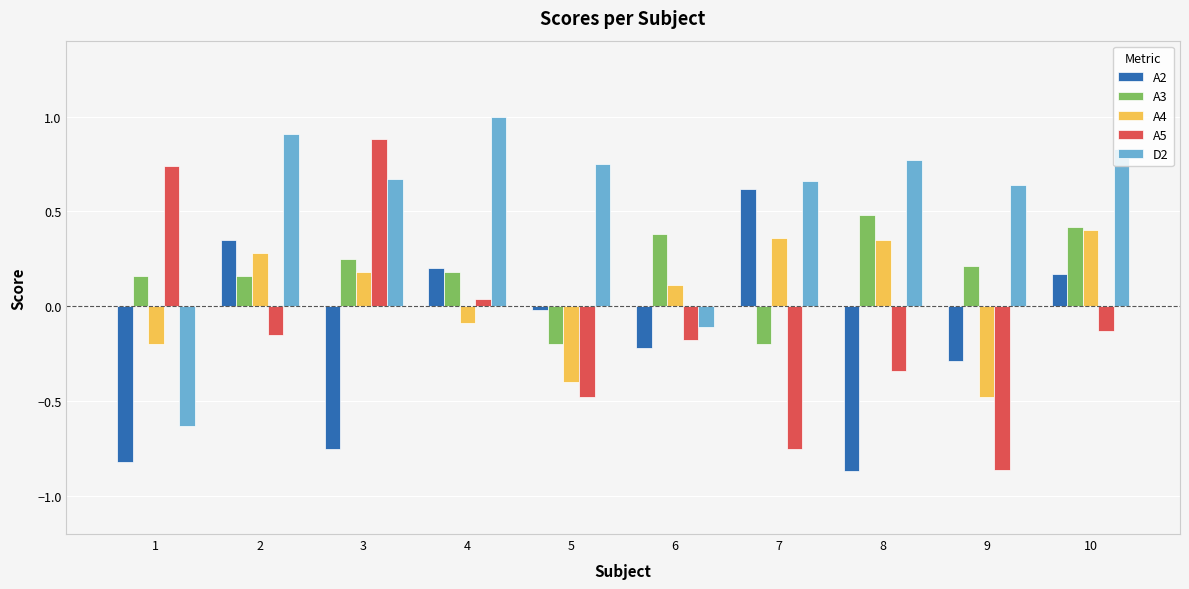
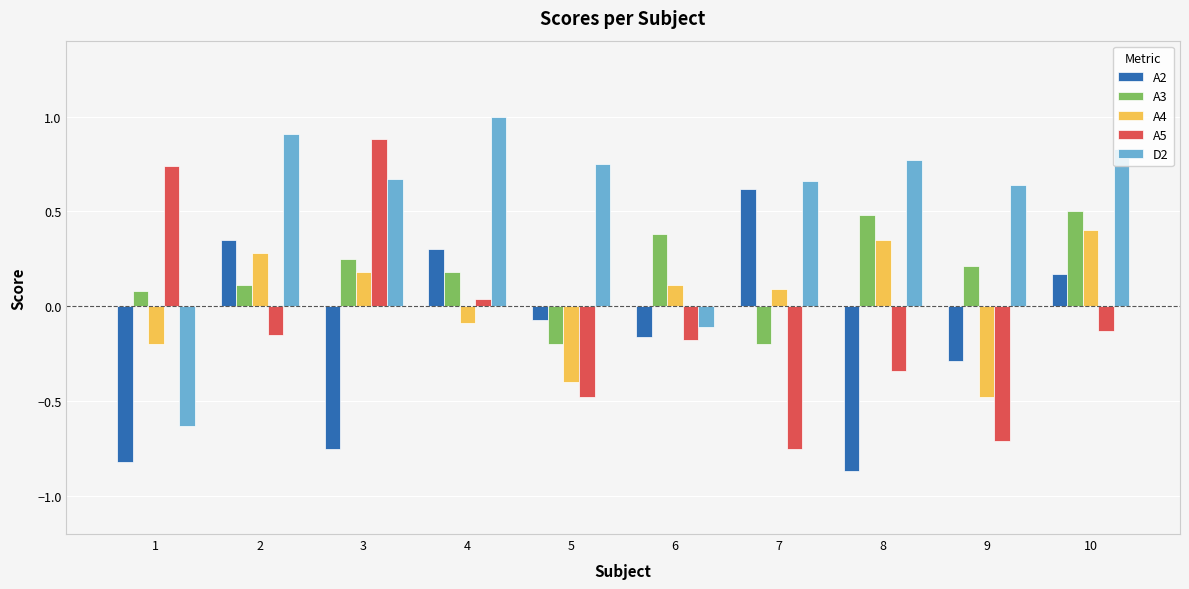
  {
    "A2": {
      "1": -0.82,
      "2": 0.35,
      "3": -0.75,
-     "4": 0.2,
-     "5": -0.02,
-     "6": -0.22,
+     "4": 0.3,
+     "5": -0.07,
+     "6": -0.16,
      "7": 0.62,
      "8": -0.87,
      "9": -0.29,
      "10": 0.17
    },
    "A3": {
-     "1": 0.16,
-     "2": 0.16,
+     "1": 0.08,
+     "2": 0.11,
      "3": 0.25,
      "4": 0.18,
      "5": -0.20,
      "6": 0.38,
      "7": -0.20,
      "8": 0.48,
      "9": 0.21,
-     "10": 0.42
+     "10": 0.50
    },
    "A4": {
      "1": -0.20,
      "2": 0.28,
      "3": 0.18,
      "4": -0.09,
      "5": -0.40,
      "6": 0.11,
-     "7": 0.36,
+     "7": 0.09,
      "8": 0.35,
      "9": -0.48,
      "10": 0.40
    },
    "A5": {
      "1": 0.74,
      "2": -0.15,
      "3": 0.88,
      "4": 0.04,
      "5": -0.48,
      "6": -0.18,
      "7": -0.75,
      "8": -0.34,
-     "9": -0.86,
+     "9": -0.71,
      "10": -0.13
    },
    "D2": {
      "1": -0.63,
      "2": 0.91,
      "3": 0.67,
      "4": 1.00,
      "5": 0.75,
      "6": -0.11,
      "7": 0.66,
      "8": 0.77,
      "9": 0.64
    }
  }
